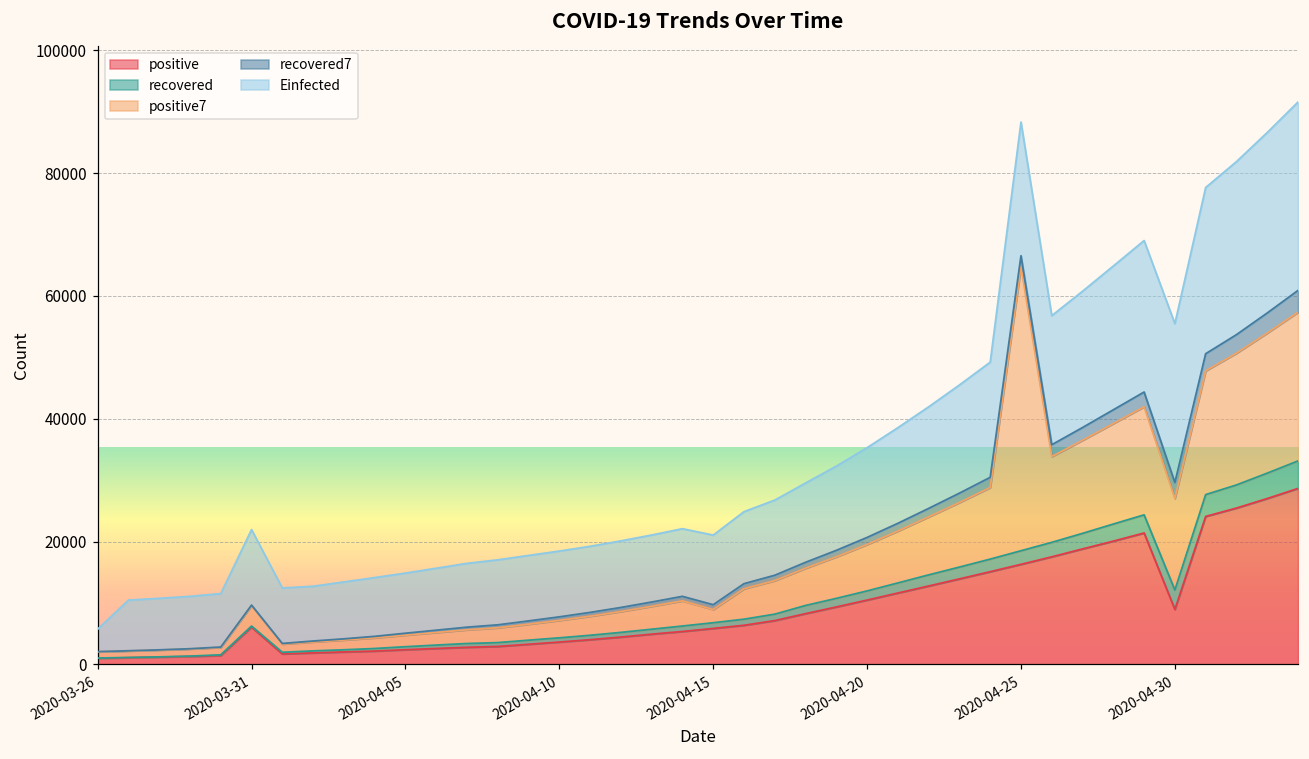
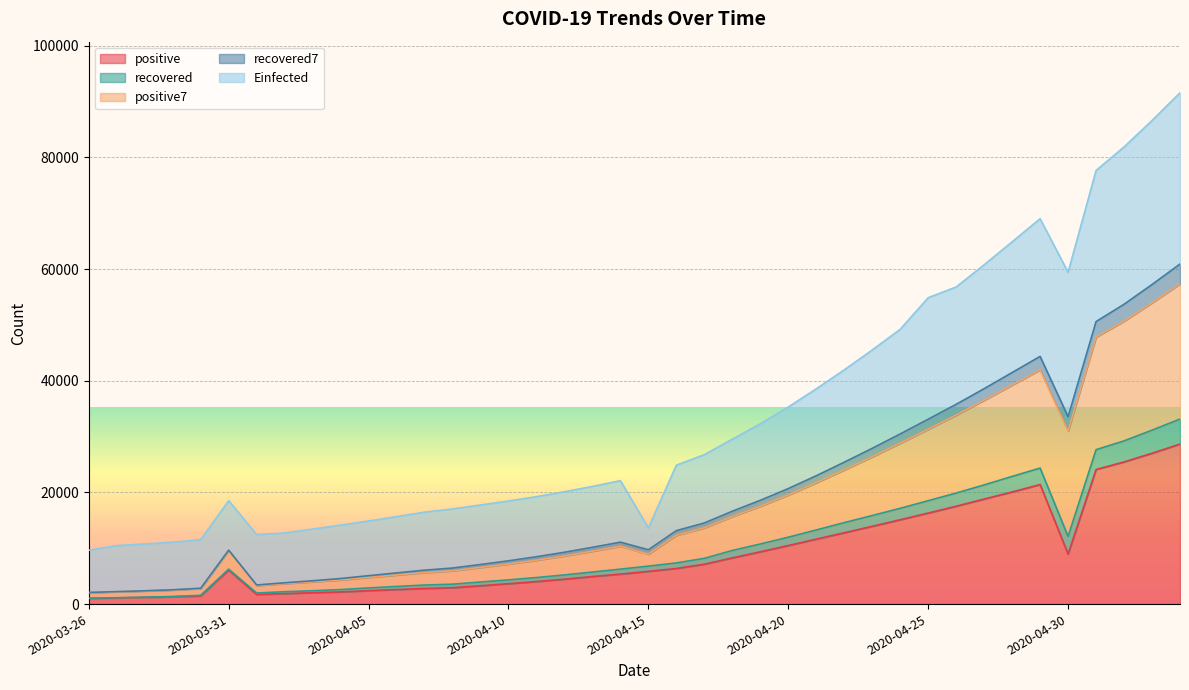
  {
    "positive": {
      "2020-04-05": 2000,
      "2020-04-10": 4000,
      "2020-04-15": 6000,
      "2020-04-20": 10000,
      "2020-04-25": 16000,
      "2020-04-30": 9000
    },
    "positive7": {
      "2020-04-10": 3000,
      "2020-04-15": 2000,
      "2020-04-20": 8000,
-     "2020-04-25": 46000,
-     "2020-04-30": 15000
+     "2020-04-25": 13000,
+     "2020-04-30": 19000
    },
    "Einfected": {
-     "2020-03-26": 4000,
-     "2020-03-31": 12000,
+     "2020-03-26": 8000,
+     "2020-03-31": 9000,
      "2020-04-05": 10000,
      "2020-04-10": 11000,
-     "2020-04-15": 11000,
+     "2020-04-15": 4000,
      "2020-04-20": 15000,
      "2020-04-25": 22000,
      "2020-04-30": 26000
    }
  }
